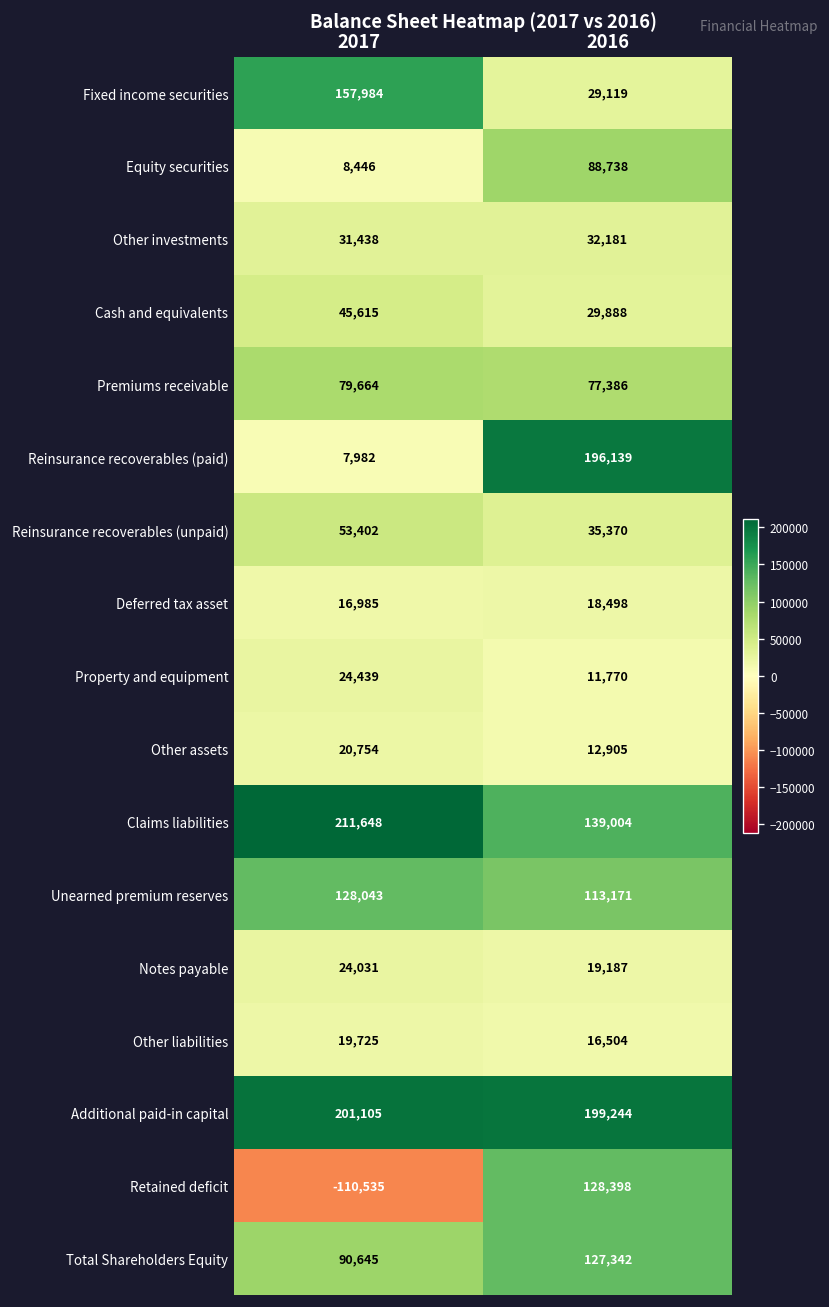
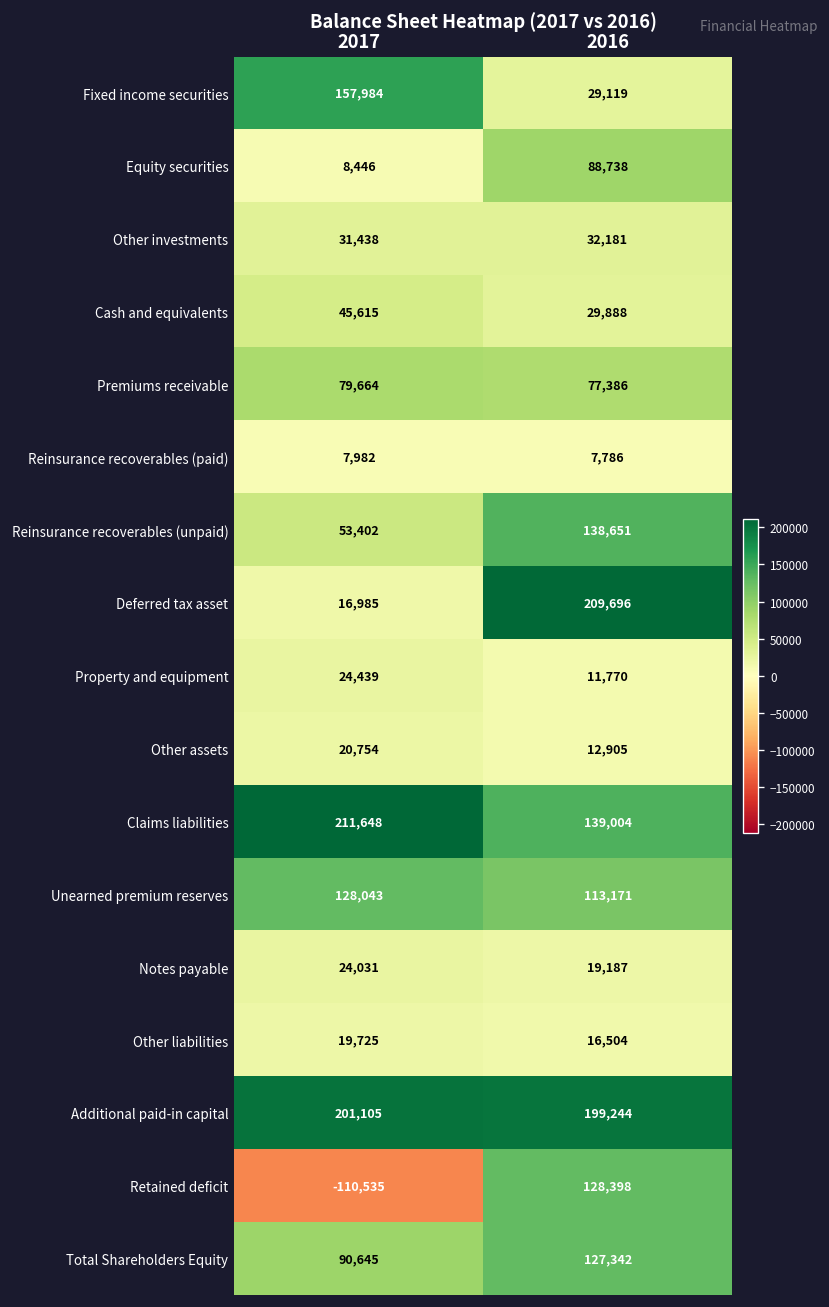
  {
    "Fixed income securities": {
      "2017": "157,984",
      "2016": "29,119"
    },
    "Equity securities": {
      "2017": "8,446",
      "2016": "88,738"
    },
    "Other investments": {
      "2017": "31,438",
      "2016": "32,181"
    },
    "Cash and equivalents": {
      "2017": "45,615",
      "2016": "29,888"
    },
    "Premiums receivable": {
      "2017": "79,664",
      "2016": "77,386"
    },
    "Reinsurance recoverables (paid)": {
      "2017": "7,982",
-     "2016": "196,139"
+     "2016": "7,786"
    },
    "Reinsurance recoverables (unpaid)": {
      "2017": "53,402",
-     "2016": "35,370"
+     "2016": "138,651"
    },
    "Deferred tax asset": {
      "2017": "16,985",
-     "2016": "18,498"
+     "2016": "209,696"
    },
    "Property and equipment": {
      "2017": "24,439",
      "2016": "11,770"
    },
    "Other assets": {
      "2017": "20,754",
      "2016": "12,905"
    },
    "Claims liabilities": {
      "2017": "211,648",
      "2016": "139,004"
    },
    "Unearned premium reserves": {
      "2017": "128,043",
      "2016": "113,171"
    },
    "Notes payable": {
      "2017": "24,031",
      "2016": "19,187"
    },
    "Other liabilities": {
      "2017": "19,725",
      "2016": "16,504"
    },
    "Additional paid-in capital": {
      "2017": "201,105",
      "2016": "199,244"
    },
    "Retained deficit": {
      "2017": "-110,535",
      "2016": "128,398"
    },
    "Total Shareholders Equity": {
      "2017": "90,645",
      "2016": "127,342"
    }
  }
